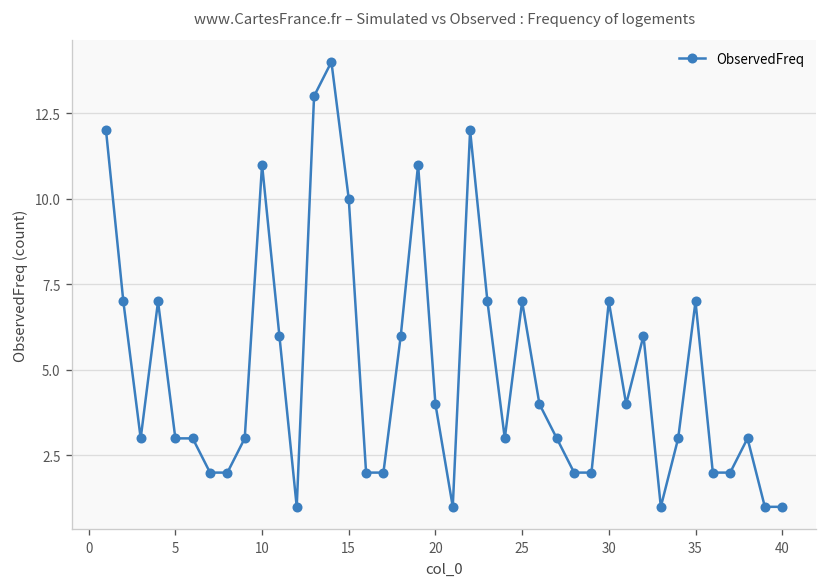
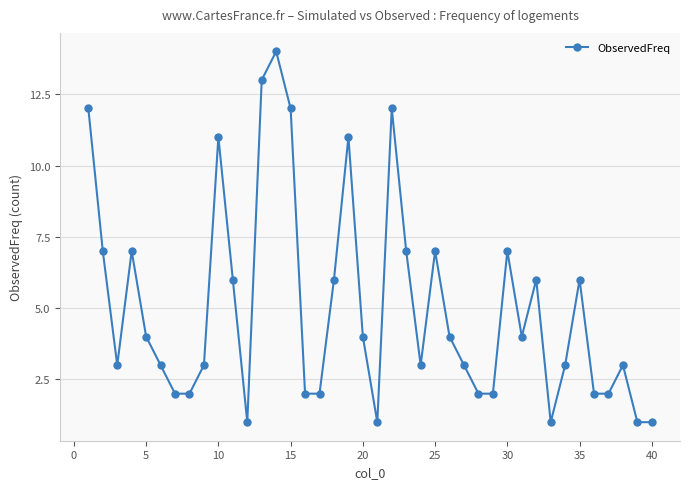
  {
-   "5": 3,
+   "5": 4,
    "10": 11,
-   "15": 10,
+   "15": 12,
    "20": 4,
    "25": 7,
    "30": 7,
-   "35": 7,
+   "35": 6,
    "40": 1
  }
